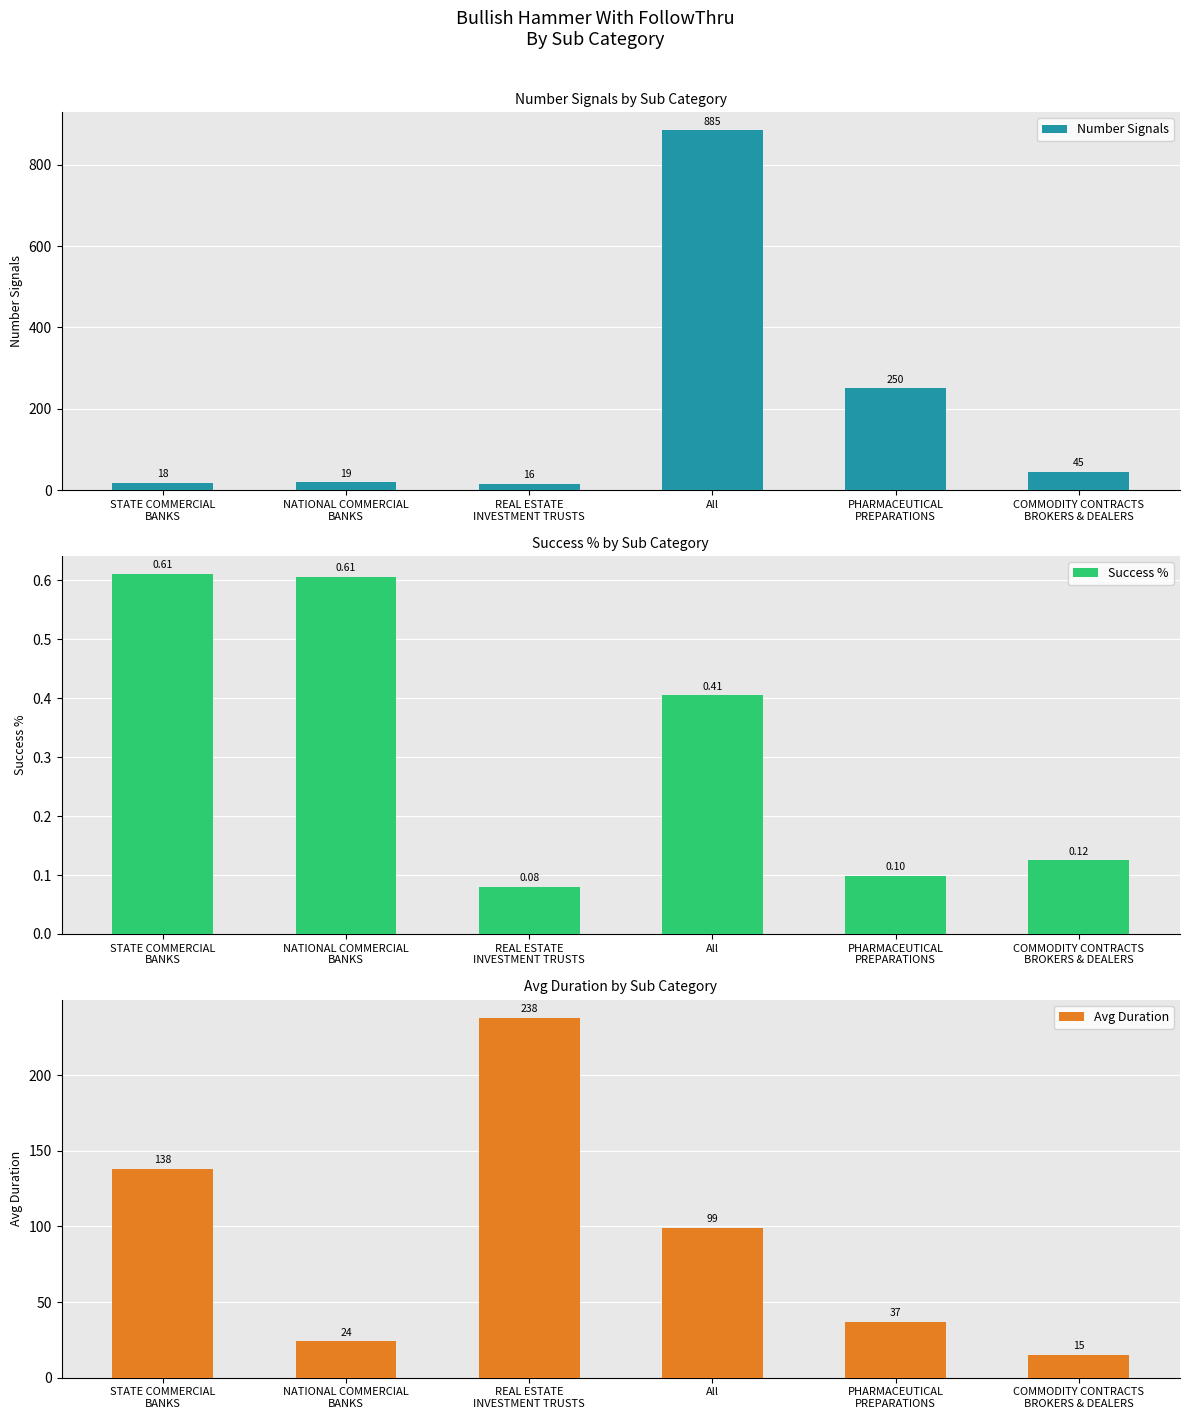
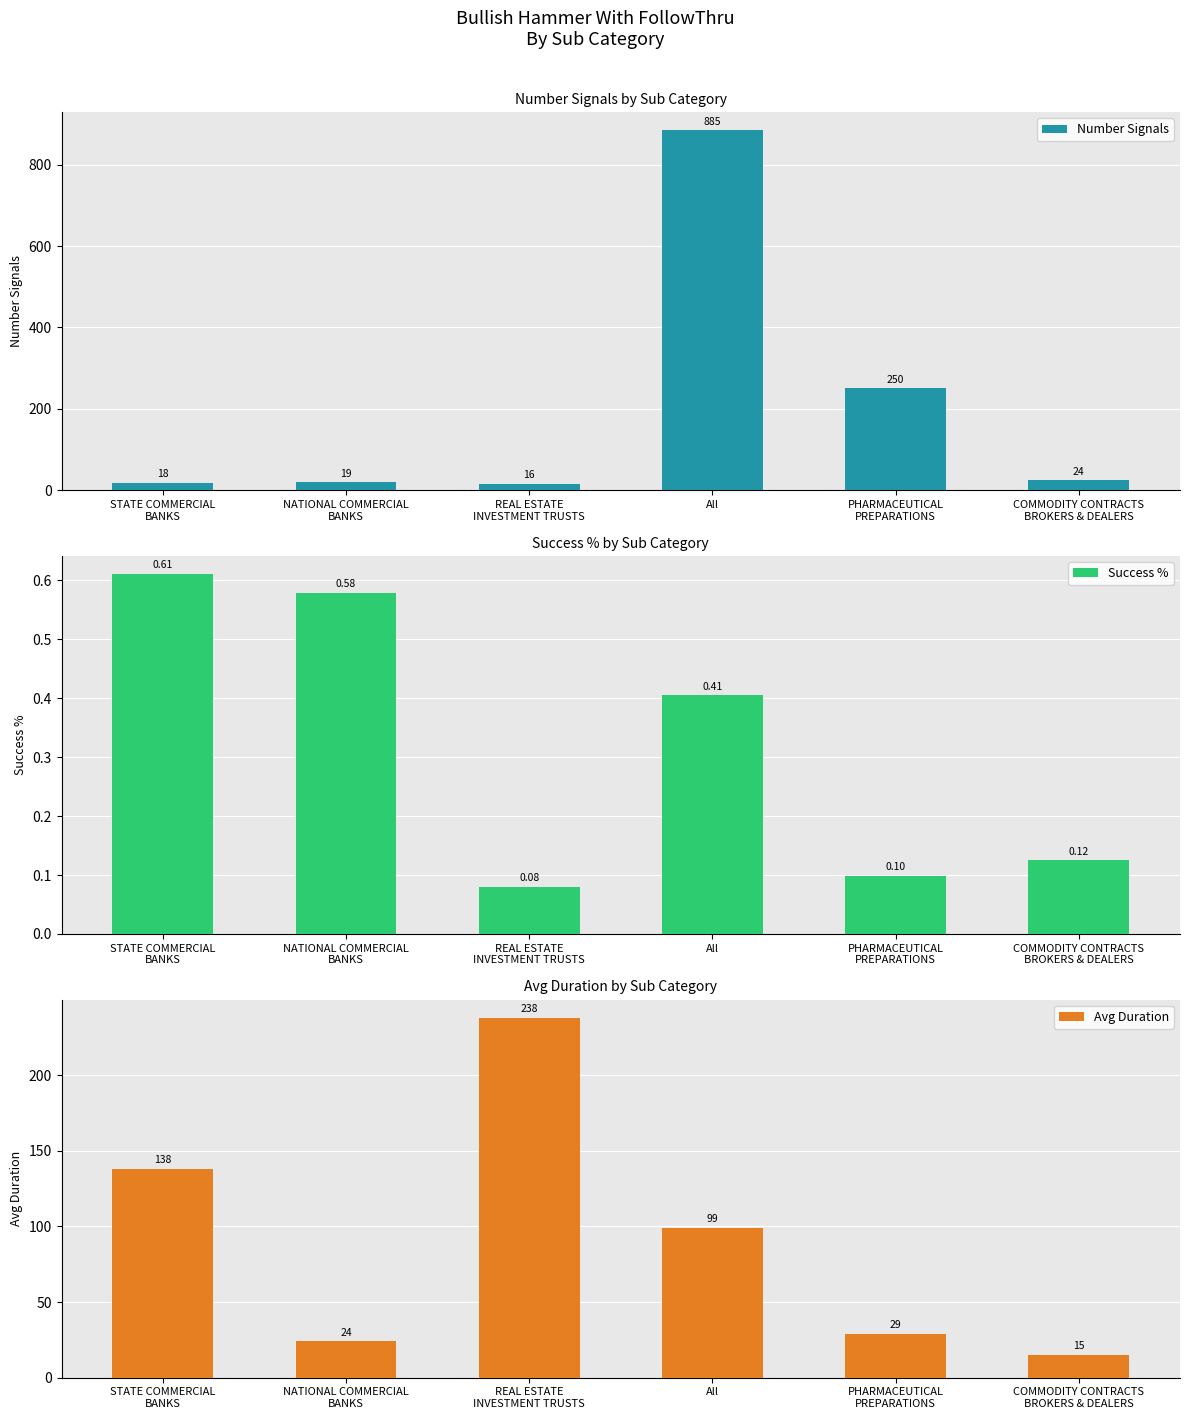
  {
    "Number Signals by Sub Category": {
      "STATE COMMERCIAL BANKS": 18,
      "NATIONAL COMMERCIAL BANKS": 19,
      "REAL ESTATE INVESTMENT TRUSTS": 16,
      "All": 885,
      "PHARMACEUTICAL PREPARATIONS": 250,
-     "COMMODITY CONTRACTS BROKERS & DEALERS": 45
+     "COMMODITY CONTRACTS BROKERS & DEALERS": 24
    },
    "Success % by Sub Category": {
      "STATE COMMERCIAL BANKS": 0.61,
-     "NATIONAL COMMERCIAL BANKS": 0.61,
+     "NATIONAL COMMERCIAL BANKS": 0.58,
      "REAL ESTATE INVESTMENT TRUSTS": 0.08,
      "All": 0.41,
      "PHARMACEUTICAL PREPARATIONS": 0.10,
      "COMMODITY CONTRACTS BROKERS & DEALERS": 0.12
    },
    "Avg Duration by Sub Category": {
      "STATE COMMERCIAL BANKS": 138,
      "NATIONAL COMMERCIAL BANKS": 24,
      "REAL ESTATE INVESTMENT TRUSTS": 238,
      "All": 99,
-     "PHARMACEUTICAL PREPARATIONS": 37,
+     "PHARMACEUTICAL PREPARATIONS": 29,
      "COMMODITY CONTRACTS BROKERS & DEALERS": 15
    }
  }
